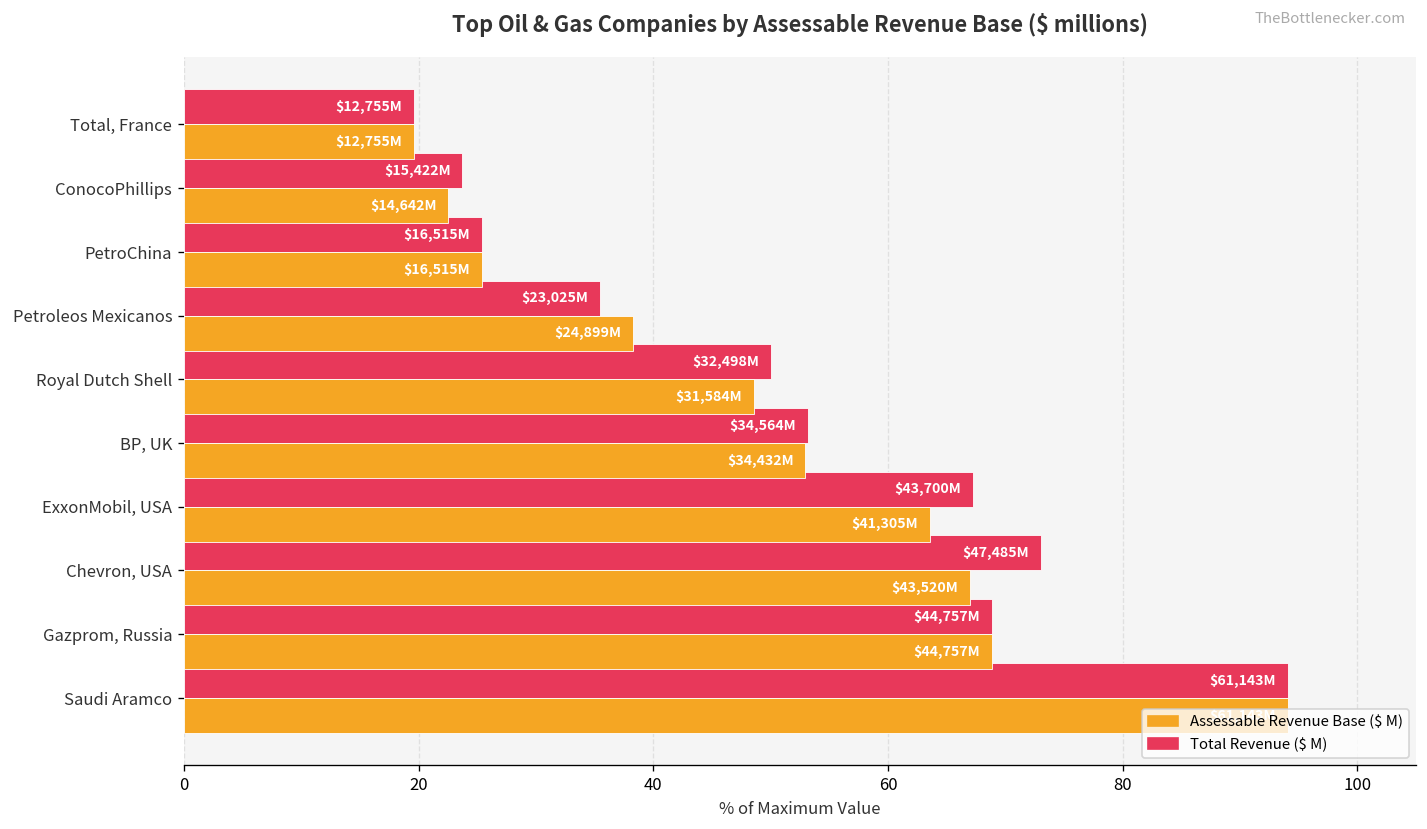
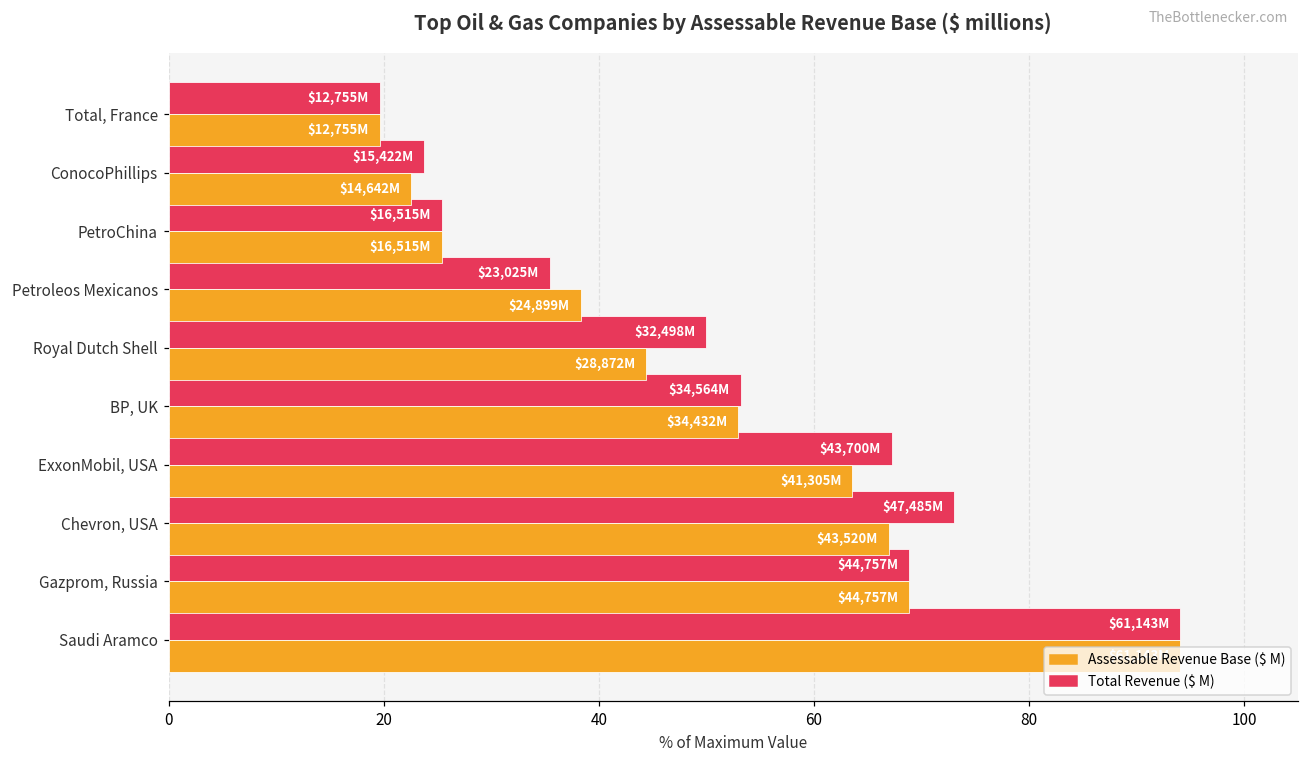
  {
    "Assessable Revenue Base ($ M)": {
-     "Royal Dutch Shell": "$31,584M"
+     "Royal Dutch Shell": "$28,872M"
    }
  }
